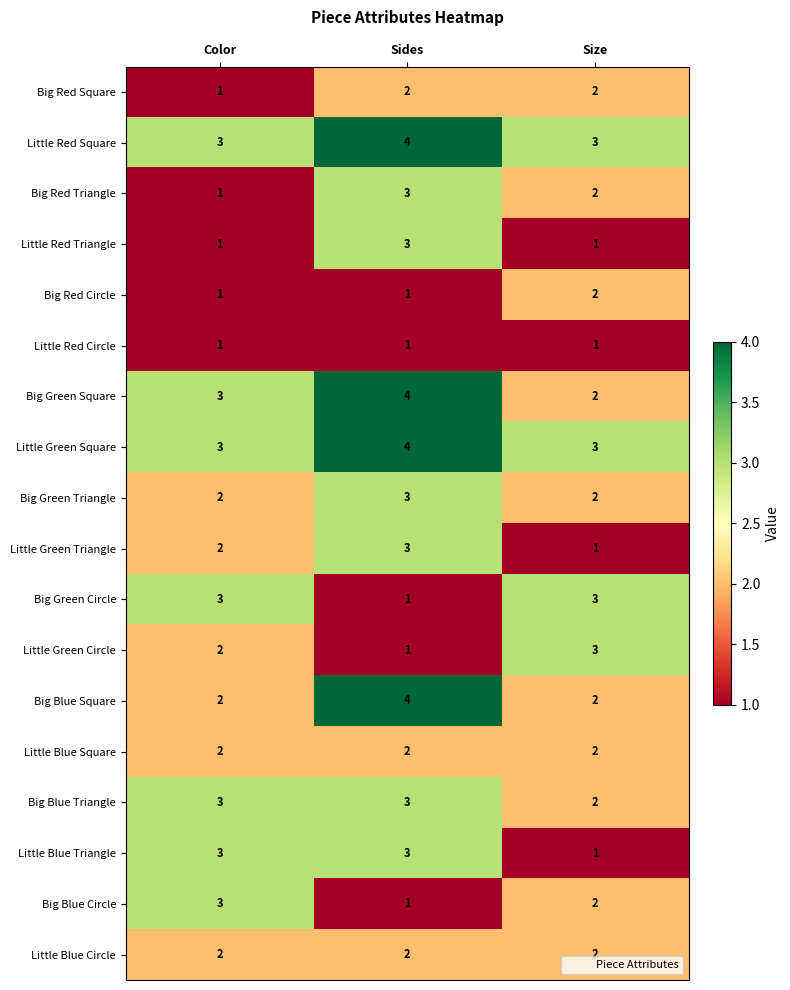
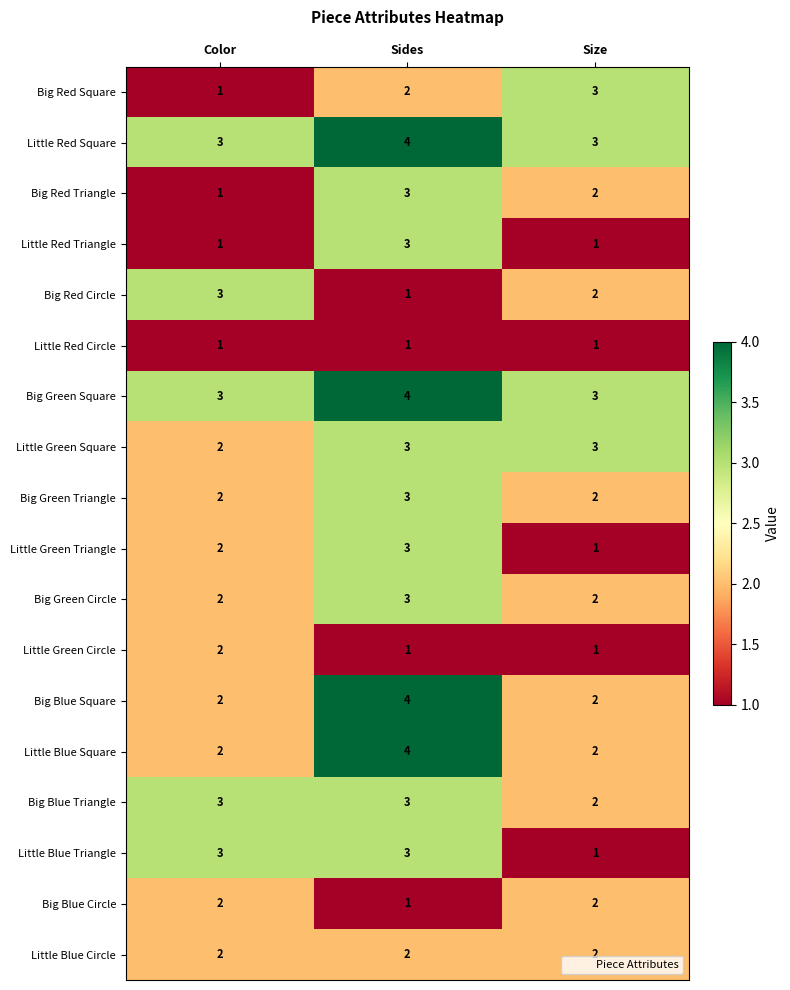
  {
    "Big Red Square": {
      "Color": 1,
      "Sides": 2,
-     "Size": 2
+     "Size": 3
    },
    "Little Red Square": {
      "Color": 3,
      "Sides": 4,
      "Size": 3
    },
    "Big Red Triangle": {
      "Color": 1,
      "Sides": 3,
      "Size": 2
    },
    "Little Red Triangle": {
      "Color": 1,
      "Sides": 3,
      "Size": 1
    },
    "Big Red Circle": {
-     "Color": 1,
+     "Color": 3,
      "Sides": 1,
      "Size": 2
    },
    "Little Red Circle": {
      "Color": 1,
      "Sides": 1,
      "Size": 1
    },
    "Big Green Square": {
      "Color": 3,
      "Sides": 4,
-     "Size": 2
+     "Size": 3
    },
    "Little Green Square": {
-     "Color": 3,
-     "Sides": 4,
+     "Color": 2,
+     "Sides": 3,
      "Size": 3
    },
    "Big Green Triangle": {
      "Color": 2,
      "Sides": 3,
      "Size": 2
    },
    "Little Green Triangle": {
      "Color": 2,
      "Sides": 3,
      "Size": 1
    },
    "Big Green Circle": {
-     "Color": 3,
-     "Sides": 1,
-     "Size": 3
+     "Color": 2,
+     "Sides": 3,
+     "Size": 2
    },
    "Little Green Circle": {
      "Color": 2,
      "Sides": 1,
-     "Size": 3
+     "Size": 1
    },
    "Big Blue Square": {
      "Color": 2,
      "Sides": 4,
      "Size": 2
    },
    "Little Blue Square": {
      "Color": 2,
-     "Sides": 2,
+     "Sides": 4,
      "Size": 2
    },
    "Big Blue Triangle": {
      "Color": 3,
      "Sides": 3,
      "Size": 2
    },
    "Little Blue Triangle": {
      "Color": 3,
      "Sides": 3,
      "Size": 1
    },
    "Big Blue Circle": {
-     "Color": 3,
+     "Color": 2,
      "Sides": 1,
      "Size": 2
    },
    "Little Blue Circle": {
      "Color": 2,
      "Sides": 2
    }
  }
